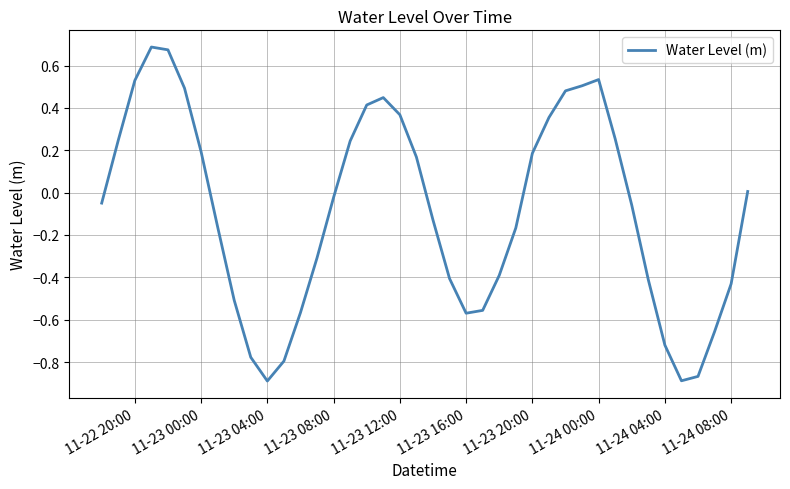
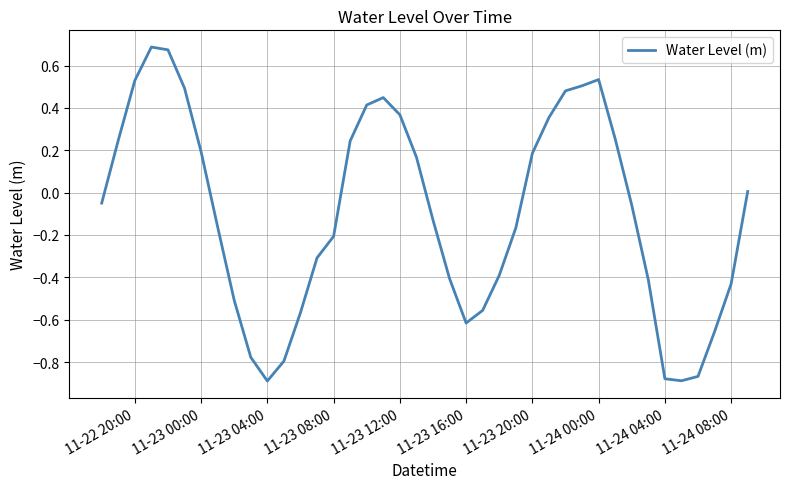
  {
    "11-22 20:00": 0.53,
    "11-23 00:00": 0.19,
    "11-23 04:00": -0.89,
-   "11-23 08:00": -0.02,
+   "11-23 08:00": -0.21,
    "11-23 12:00": 0.37,
-   "11-23 16:00": -0.57,
+   "11-23 16:00": -0.62,
    "11-23 20:00": 0.19,
    "11-24 00:00": 0.53,
-   "11-24 04:00": -0.72,
+   "11-24 04:00": -0.88,
    "11-24 08:00": -0.43
  }
